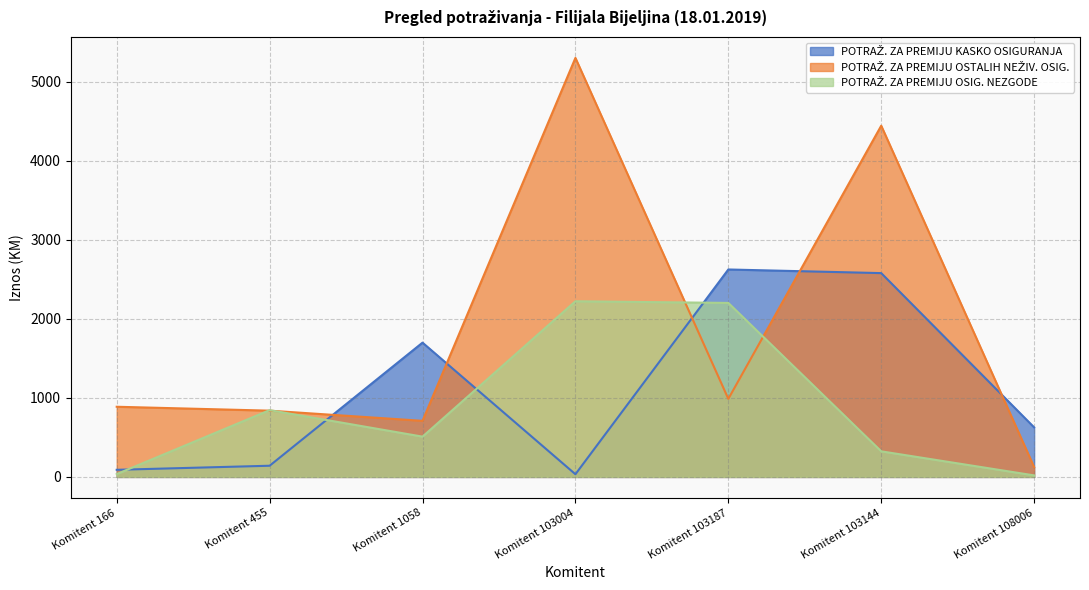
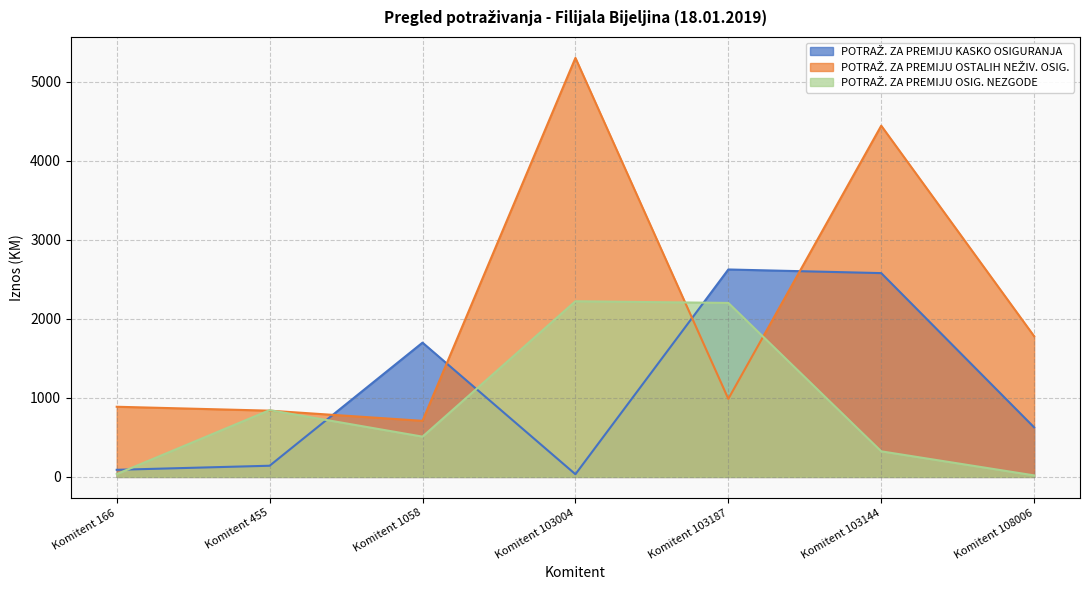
  {
    "POTRAŽ. ZA PREMIJU KASKO OSIGURANJA": {
      "Komitent 166": 100,
      "Komitent 455": 100,
      "Komitent 1058": 1700,
      "Komitent 103004": 0,
      "Komitent 103187": 2600,
      "Komitent 103144": 2600,
      "Komitent 108006": 600
    },
    "POTRAŽ. ZA PREMIJU OSTALIH NEŽIV. OSIG.": {
      "Komitent 166": 900,
      "Komitent 1058": 700,
      "Komitent 103004": 5300,
      "Komitent 103187": 1000,
      "Komitent 103144": 4400,
-     "Komitent 108006": 100
+     "Komitent 108006": 1800
    },
    "POTRAŽ. ZA PREMIJU OSIG. NEZGODE": {
      "Komitent 166": 0,
      "Komitent 1058": 500,
      "Komitent 103004": 2200,
      "Komitent 103187": 2200,
      "Komitent 103144": 300,
      "Komitent 108006": 0
    }
  }
